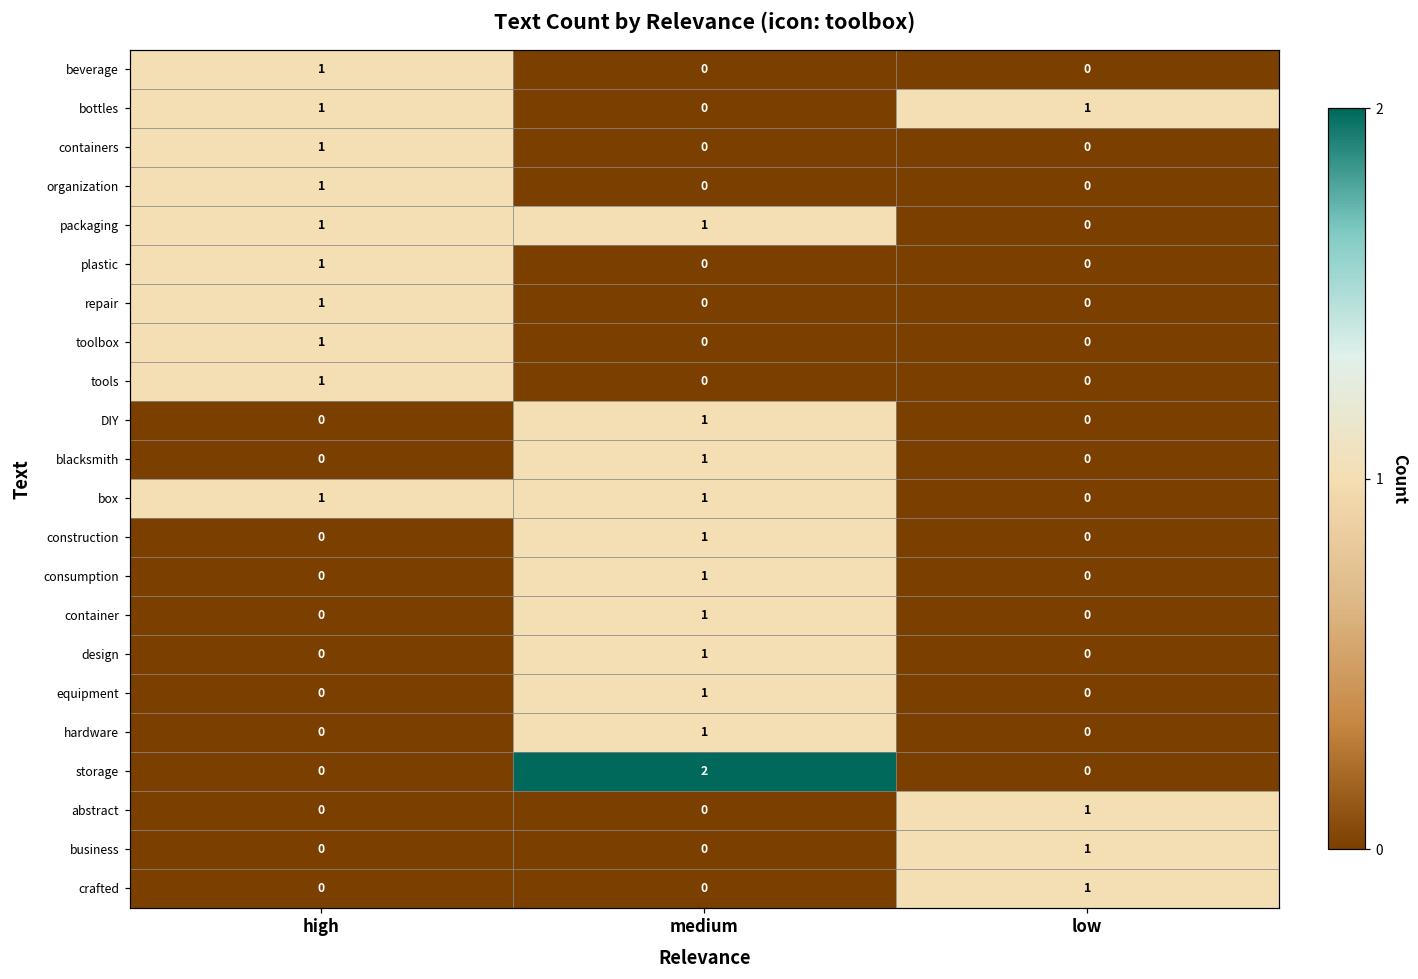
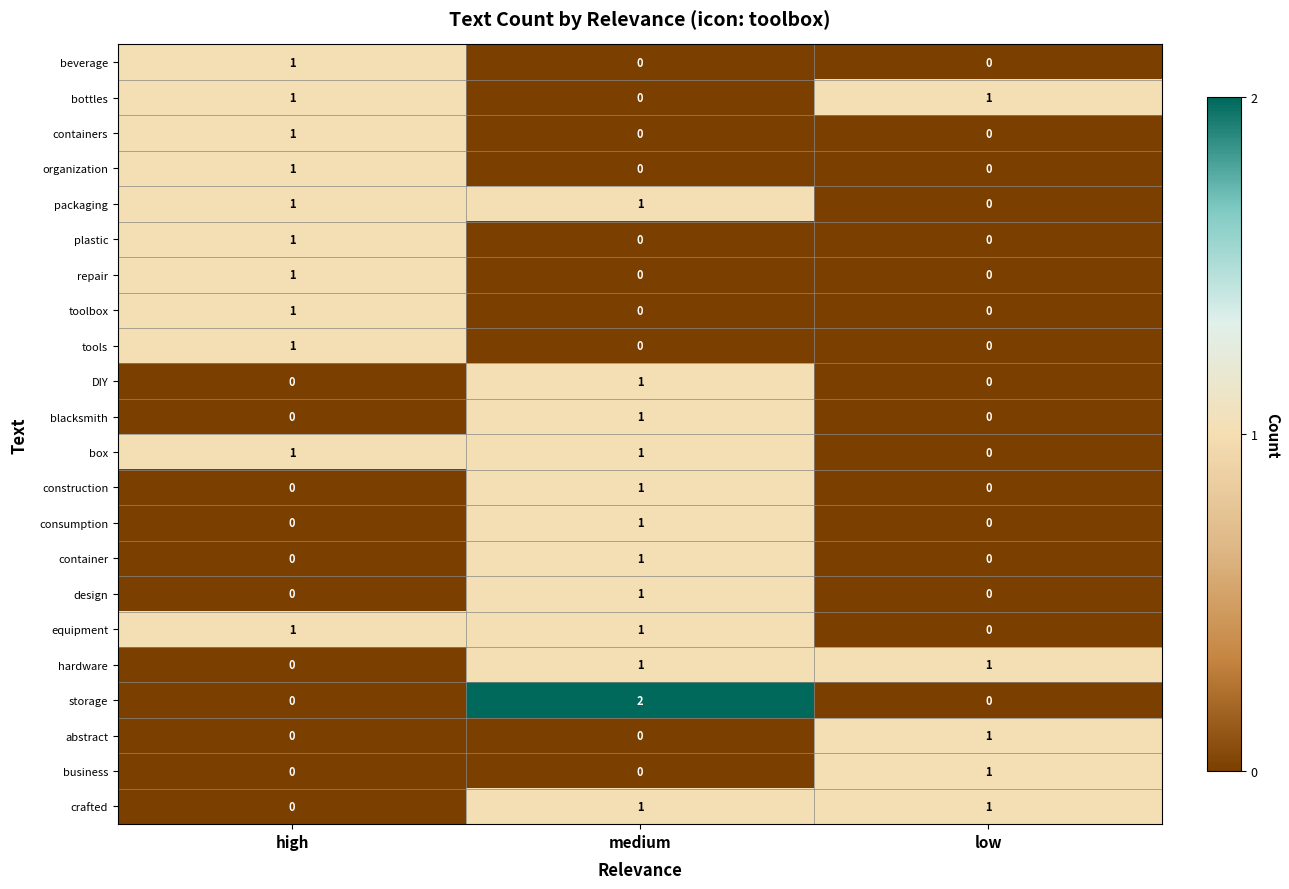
  {
    "beverage": {
      "high": 1,
      "medium": 0,
      "low": 0
    },
    "bottles": {
      "high": 1,
      "medium": 0,
      "low": 1
    },
    "containers": {
      "high": 1,
      "medium": 0,
      "low": 0
    },
    "organization": {
      "high": 1,
      "medium": 0,
      "low": 0
    },
    "packaging": {
      "high": 1,
      "medium": 1,
      "low": 0
    },
    "plastic": {
      "high": 1,
      "medium": 0,
      "low": 0
    },
    "repair": {
      "high": 1,
      "medium": 0,
      "low": 0
    },
    "toolbox": {
      "high": 1,
      "medium": 0,
      "low": 0
    },
    "tools": {
      "high": 1,
      "medium": 0,
      "low": 0
    },
    "DIY": {
      "high": 0,
      "medium": 1,
      "low": 0
    },
    "blacksmith": {
      "high": 0,
      "medium": 1,
      "low": 0
    },
    "box": {
      "high": 1,
      "medium": 1,
      "low": 0
    },
    "construction": {
      "high": 0,
      "medium": 1,
      "low": 0
    },
    "consumption": {
      "high": 0,
      "medium": 1,
      "low": 0
    },
    "container": {
      "high": 0,
      "medium": 1,
      "low": 0
    },
    "design": {
      "high": 0,
      "medium": 1,
      "low": 0
    },
    "equipment": {
-     "high": 0,
+     "high": 1,
      "medium": 1,
      "low": 0
    },
    "hardware": {
      "high": 0,
      "medium": 1,
-     "low": 0
+     "low": 1
    },
    "storage": {
      "high": 0,
      "medium": 2,
      "low": 0
    },
    "abstract": {
      "high": 0,
      "medium": 0,
      "low": 1
    },
    "business": {
      "high": 0,
      "medium": 0,
      "low": 1
    },
    "crafted": {
      "high": 0,
-     "medium": 0,
+     "medium": 1,
      "low": 1
    }
  }
